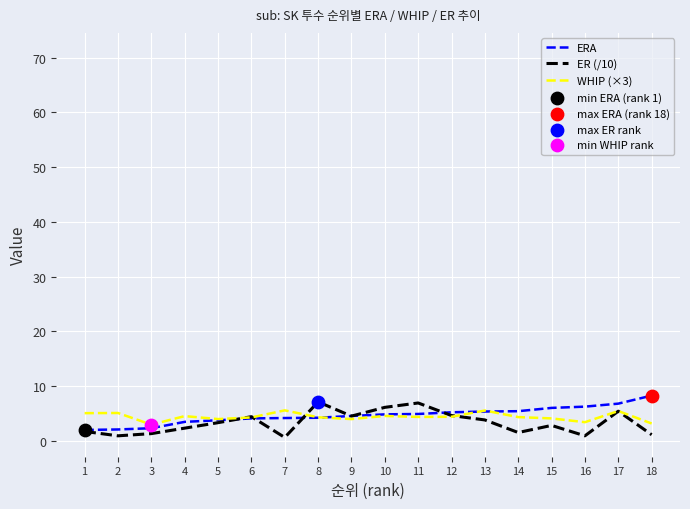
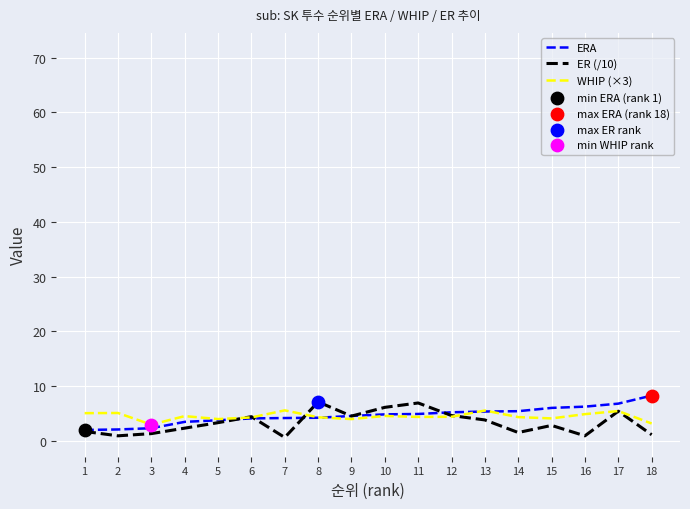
  {
    "WHIP (×3)": {
      "1": 5,
      "2": 5,
      "4": 5,
      "7": 6,
      "9": 4,
      "11": 4,
      "14": 4,
      "15": 4,
-     "16": 3,
+     "16": 5,
      "18": 3
    }
  }
